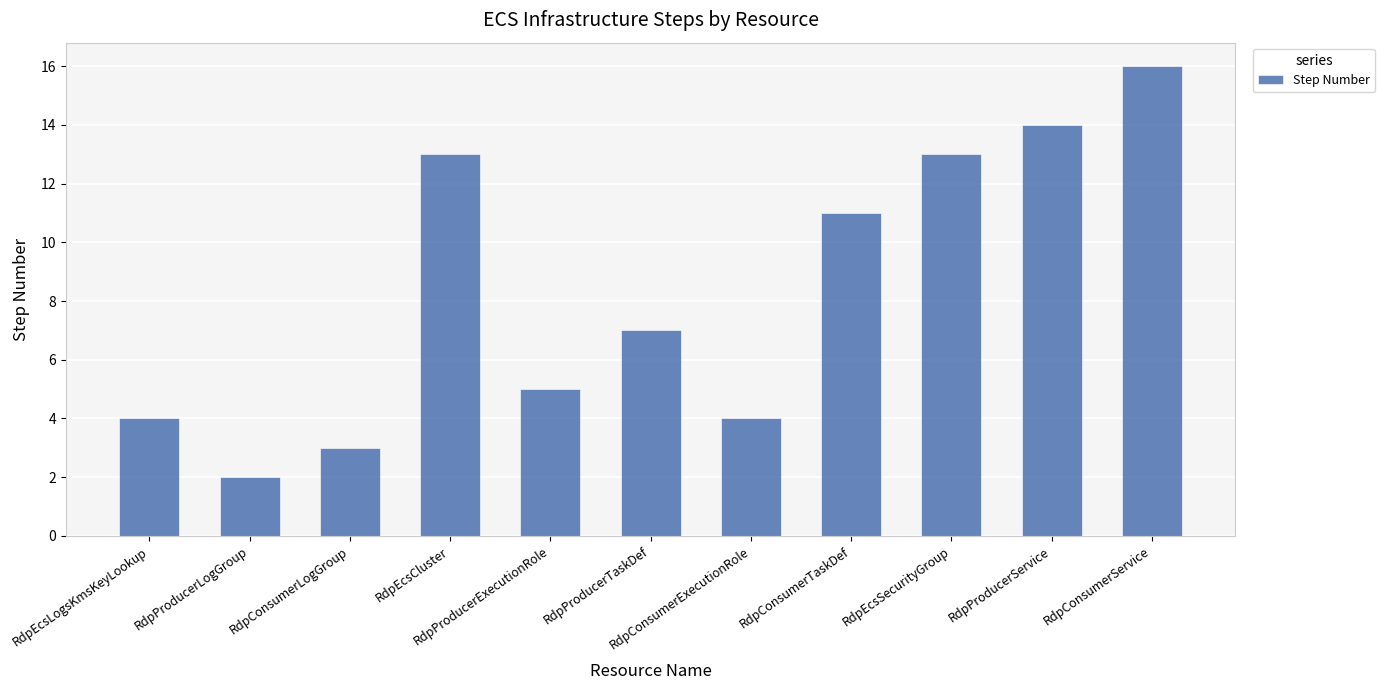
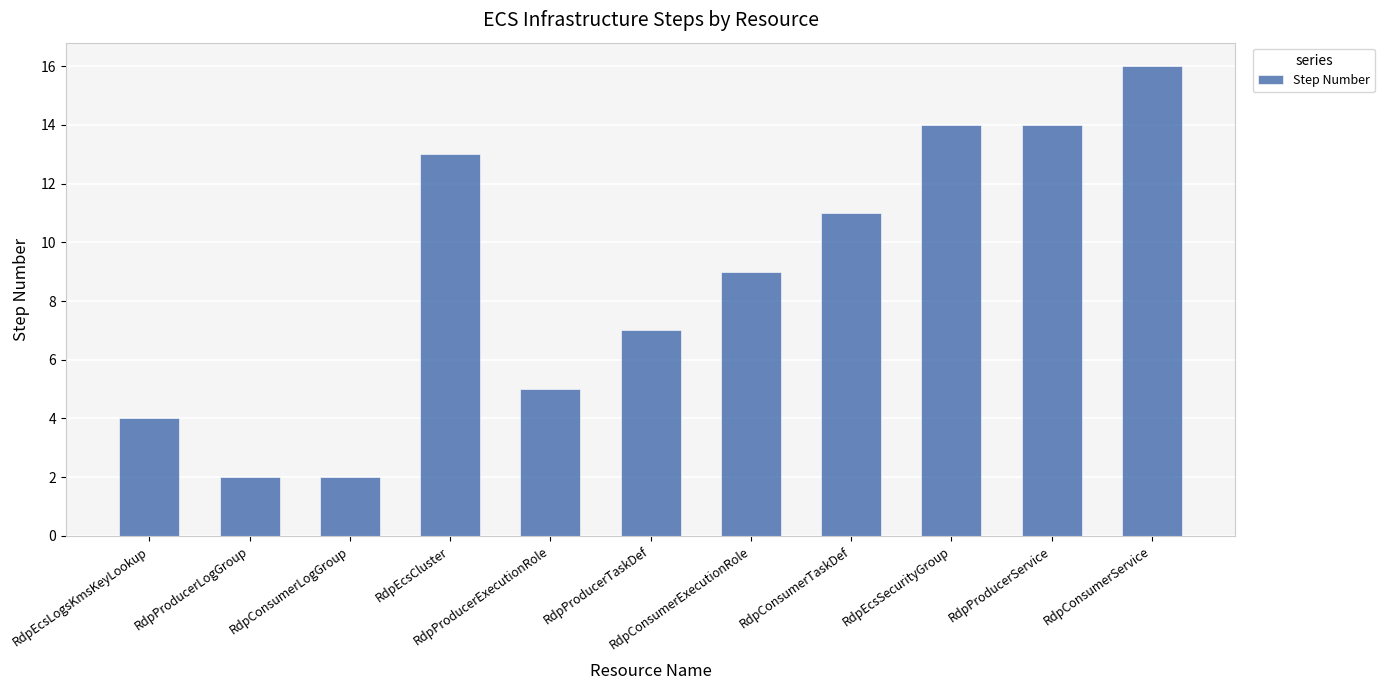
  {
    "RdpEcsLogsKmsKeyLookup": 4,
    "RdpProducerLogGroup": 2,
-   "RdpConsumerLogGroup": 3,
+   "RdpConsumerLogGroup": 2,
    "RdpEcsCluster": 13,
    "RdpProducerExecutionRole": 5,
    "RdpProducerTaskDef": 7,
-   "RdpConsumerExecutionRole": 4,
+   "RdpConsumerExecutionRole": 9,
    "RdpConsumerTaskDef": 11,
-   "RdpEcsSecurityGroup": 13,
+   "RdpEcsSecurityGroup": 14,
    "RdpProducerService": 14,
    "RdpConsumerService": 16
  }
